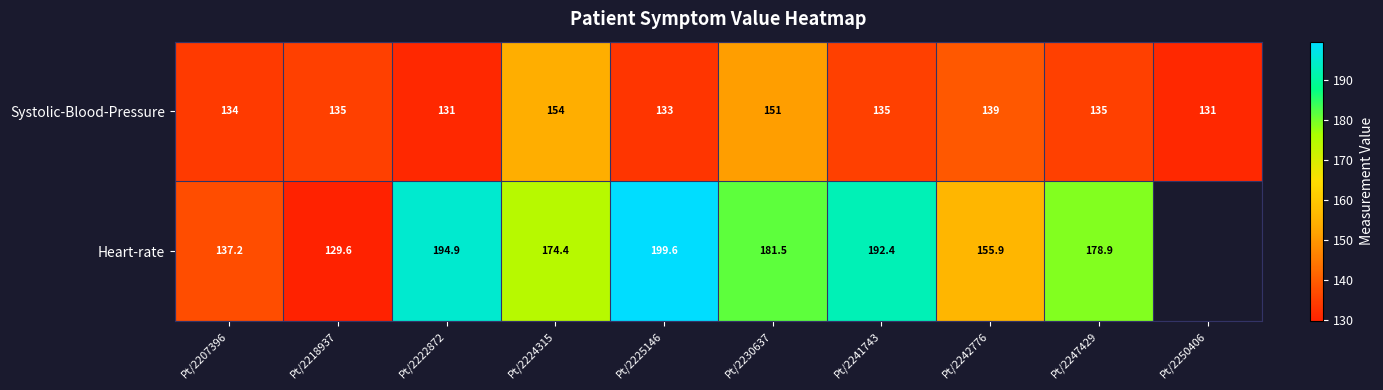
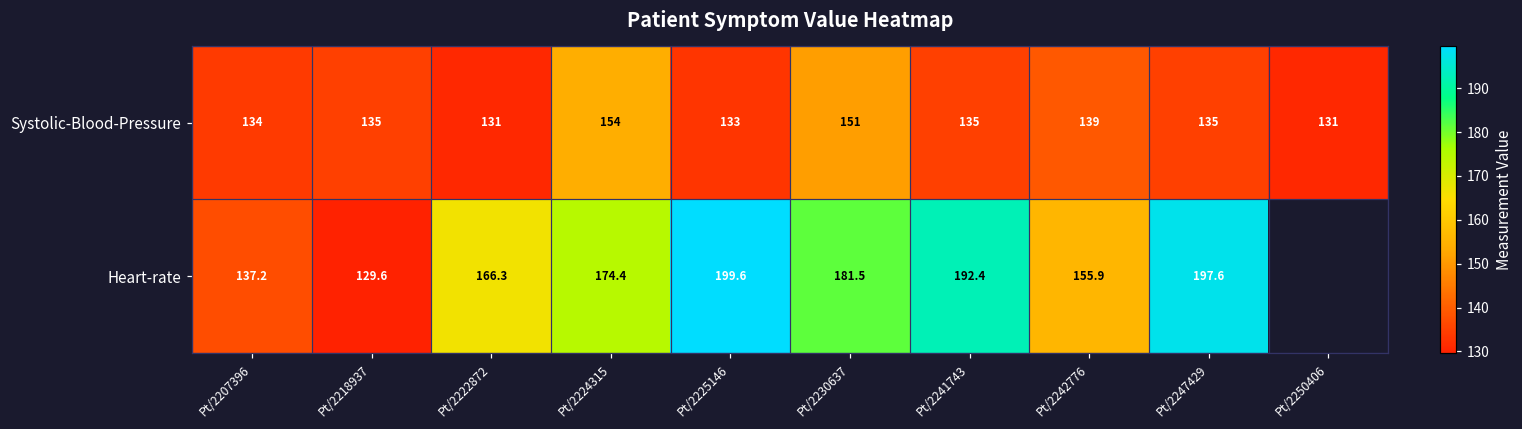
  {
    "Systolic-Blood-Pressure": {
      "Pt/2207396": 134,
      "Pt/2218937": 135,
      "Pt/2222872": 131,
      "Pt/2224315": 154,
      "Pt/2225146": 133,
      "Pt/2230637": 151,
      "Pt/2241743": 135,
      "Pt/2242776": 139,
      "Pt/2247429": 135,
      "Pt/2250406": 131
    },
    "Heart-rate": {
      "Pt/2207396": 137.2,
      "Pt/2218937": 129.6,
-     "Pt/2222872": 194.9,
+     "Pt/2222872": 166.3,
      "Pt/2224315": 174.4,
      "Pt/2225146": 199.6,
      "Pt/2230637": 181.5,
      "Pt/2241743": 192.4,
      "Pt/2242776": 155.9,
-     "Pt/2247429": 178.9
+     "Pt/2247429": 197.6
    }
  }
